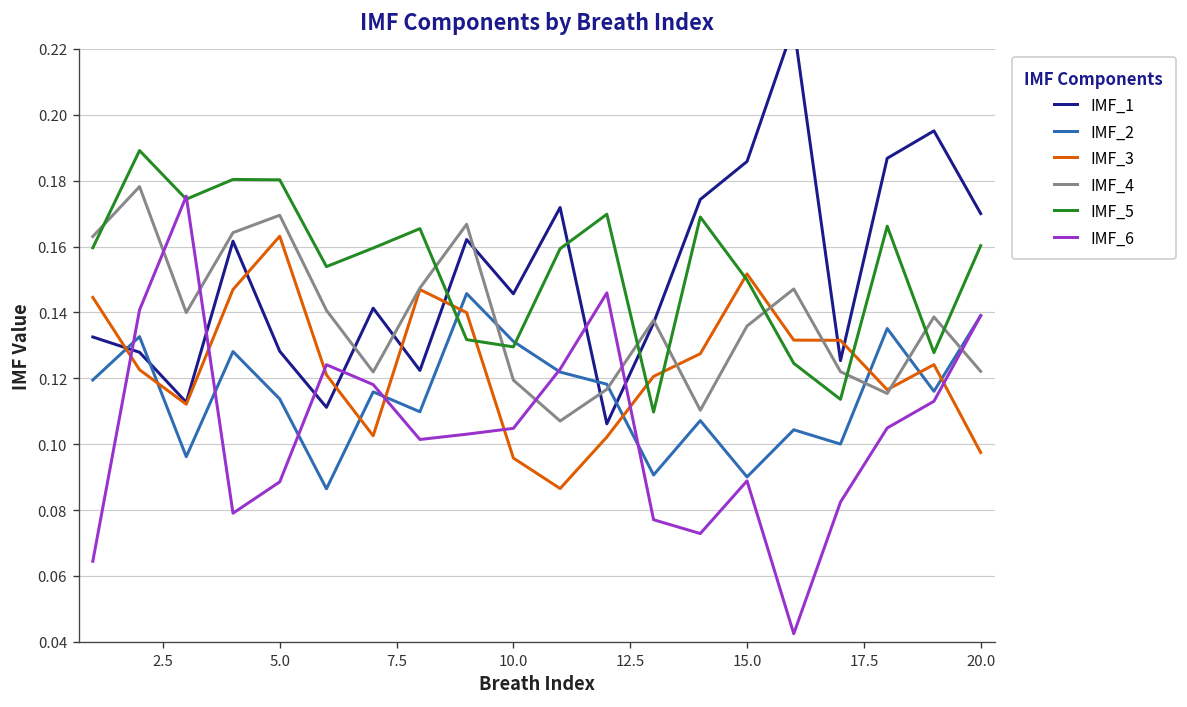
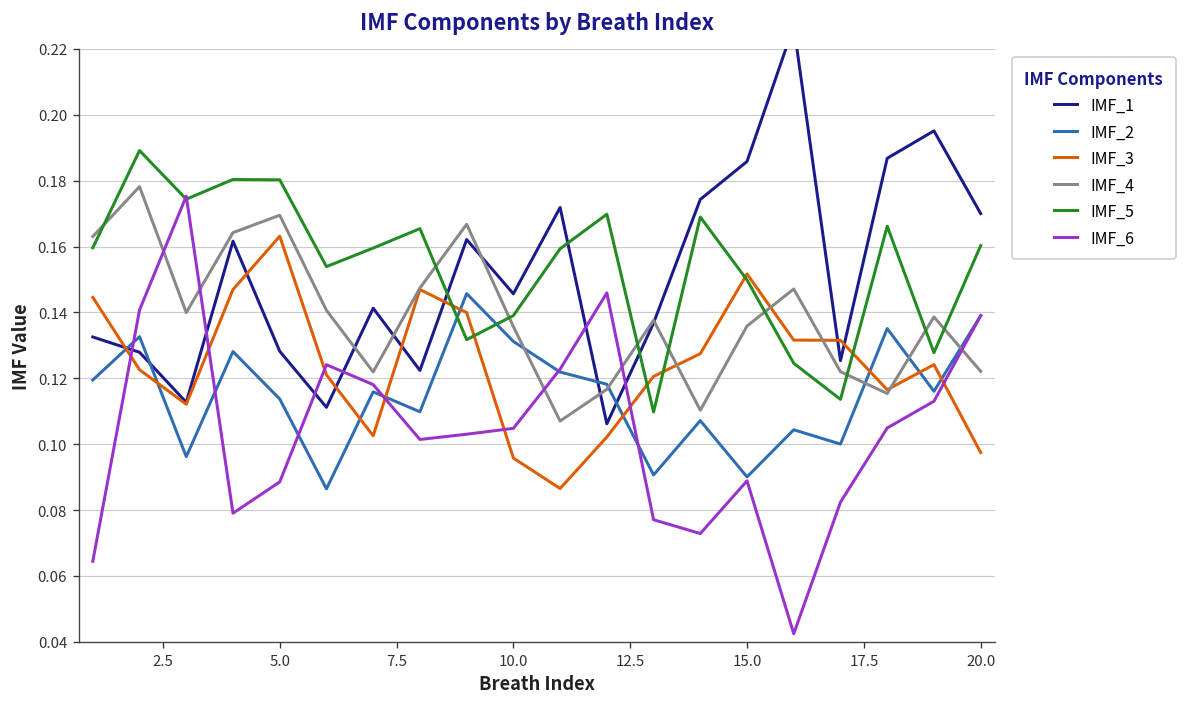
  {
    "IMF_1": {
      "5.0": 0.128,
      "10.0": 0.146,
      "15.0": 0.186,
      "20.0": 0.170
    },
    "IMF_2": {
      "5.0": 0.114,
      "10.0": 0.131,
      "15.0": 0.090
    },
    "IMF_3": {
      "5.0": 0.163,
      "10.0": 0.096,
      "15.0": 0.152,
      "20.0": 0.097
    },
    "IMF_4": {
      "5.0": 0.170,
-     "10.0": 0.119,
+     "10.0": 0.136,
      "15.0": 0.136,
      "20.0": 0.122
    },
    "IMF_5": {
      "5.0": 0.180,
-     "10.0": 0.130,
+     "10.0": 0.139,
      "15.0": 0.150,
      "20.0": 0.160
    },
    "IMF_6": {
      "5.0": 0.089,
      "10.0": 0.105,
      "15.0": 0.089
    }
  }
